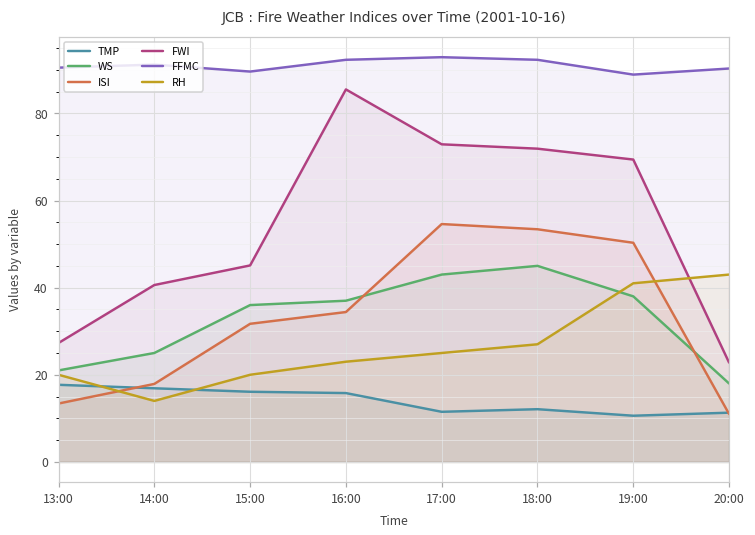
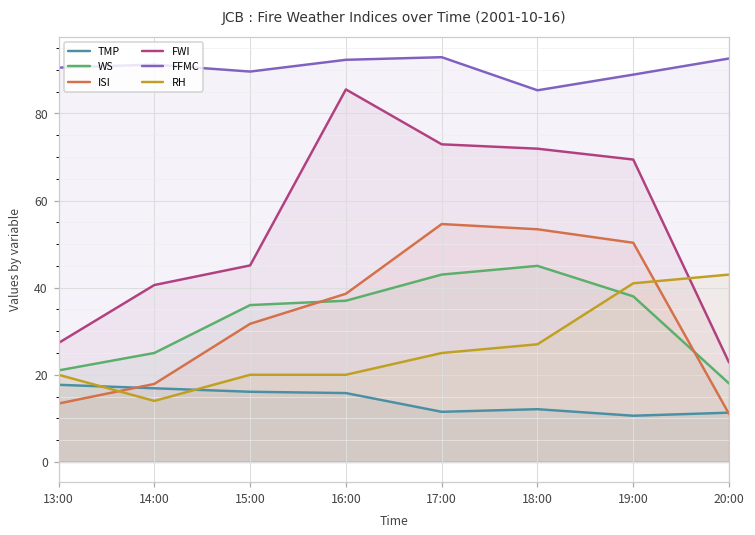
  {
    "TMP": {
      "13:00": 18,
      "14:00": 17,
      "15:00": 16,
      "16:00": 16,
      "17:00": 12,
      "18:00": 12,
      "19:00": 11
    },
    "WS": {
      "13:00": 21,
      "14:00": 25,
      "15:00": 36,
      "16:00": 37,
      "17:00": 43,
      "18:00": 45,
      "19:00": 38,
      "20:00": 18
    },
    "ISI": {
      "13:00": 13,
      "14:00": 18,
      "15:00": 32,
-     "16:00": 34,
+     "16:00": 39,
      "17:00": 55,
      "18:00": 53,
      "19:00": 50
    },
    "FWI": {
      "13:00": 27,
      "14:00": 41,
      "15:00": 45,
      "16:00": 86,
      "17:00": 73,
      "18:00": 72,
      "19:00": 69,
      "20:00": 23
    },
    "FFMC": {
      "13:00": 91,
      "15:00": 90,
      "16:00": 92,
      "17:00": 93,
-     "18:00": 92,
+     "18:00": 85,
      "19:00": 89,
-     "20:00": 90
+     "20:00": 93
    },
    "RH": {
      "13:00": 20,
      "14:00": 14,
      "15:00": 20,
-     "16:00": 23,
+     "16:00": 20,
      "17:00": 25,
      "18:00": 27,
      "19:00": 41,
      "20:00": 43
    }
  }
